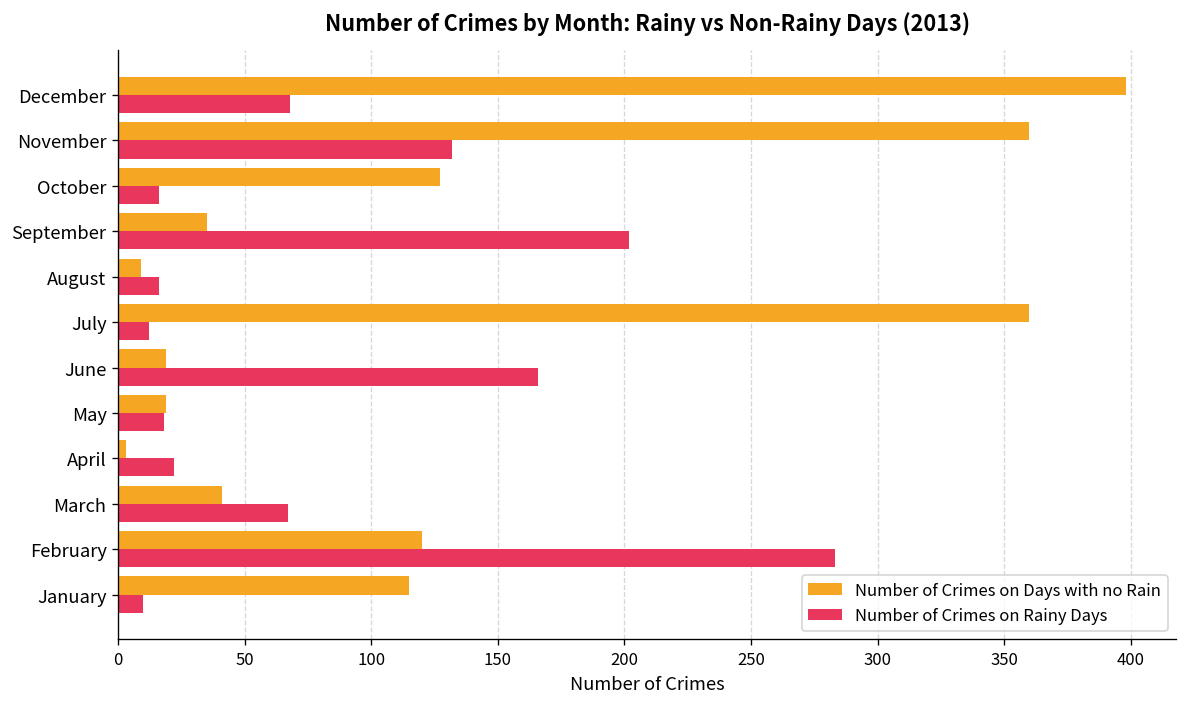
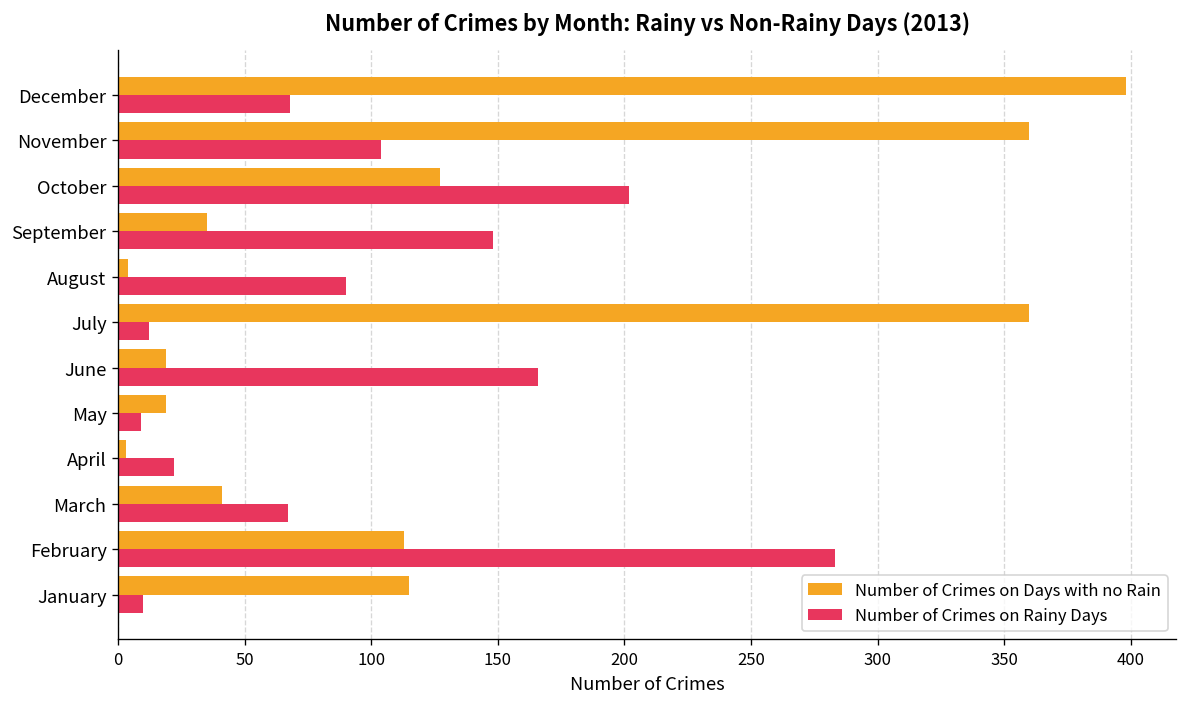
  {
    "Number of Crimes on Days with no Rain": {
      "December": 398,
      "November": 360,
      "October": 127,
      "September": 35,
-     "August": 9,
+     "August": 4,
      "July": 360,
      "June": 19,
      "May": 19,
      "April": 3,
      "March": 41,
-     "February": 120,
+     "February": 113,
      "January": 115
    },
    "Number of Crimes on Rainy Days": {
      "December": 68,
-     "November": 132,
-     "October": 16,
-     "September": 202,
-     "August": 16,
+     "November": 104,
+     "October": 202,
+     "September": 148,
+     "August": 90,
      "July": 12,
      "June": 166,
-     "May": 18,
+     "May": 9,
      "April": 22,
      "March": 67,
      "February": 283,
      "January": 10
    }
  }
